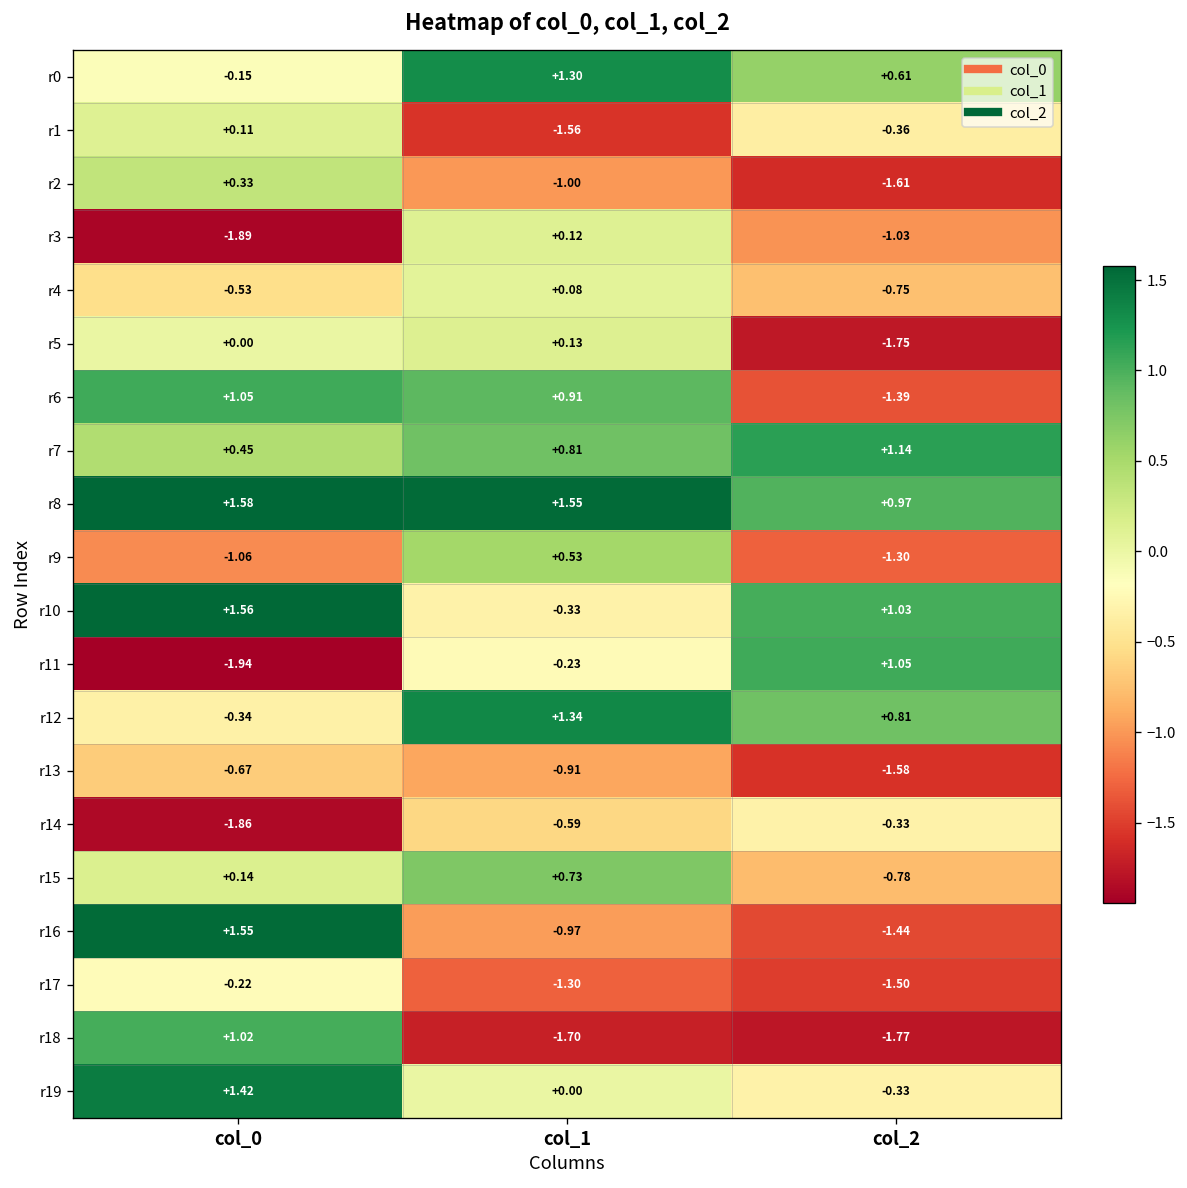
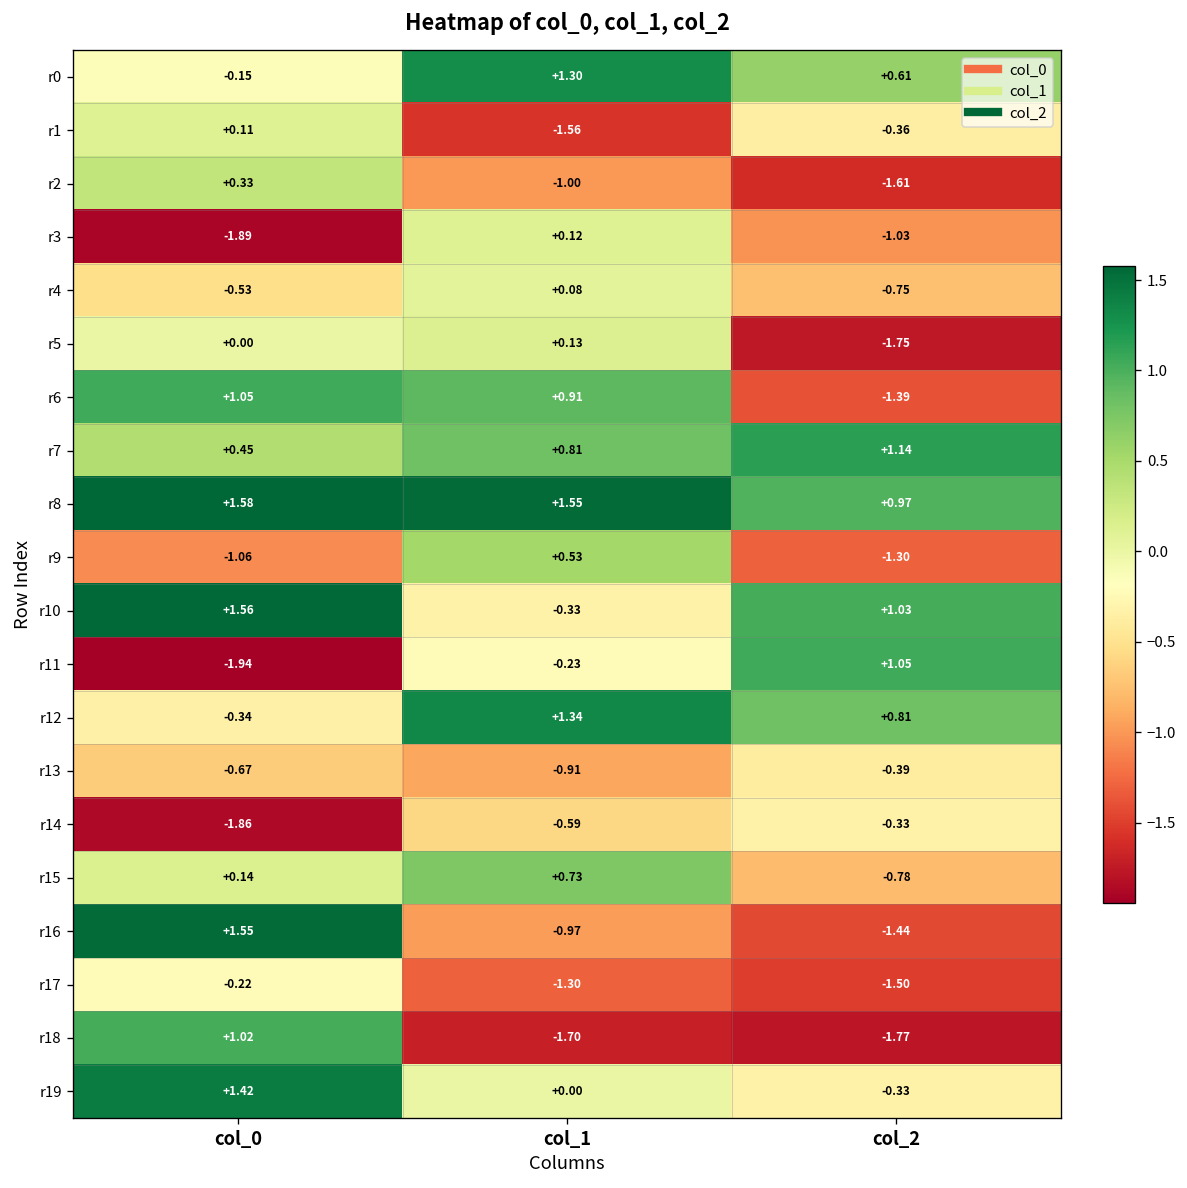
  {
    "r0": {
      "col_0": "-0.15",
      "col_1": "+1.30",
      "col_2": "+0.61"
    },
    "r1": {
      "col_0": "+0.11",
      "col_1": "-1.56",
      "col_2": "-0.36"
    },
    "r2": {
      "col_0": "+0.33",
      "col_1": "-1.00",
      "col_2": "-1.61"
    },
    "r3": {
      "col_0": "-1.89",
      "col_1": "+0.12",
      "col_2": "-1.03"
    },
    "r4": {
      "col_0": "-0.53",
      "col_1": "+0.08",
      "col_2": "-0.75"
    },
    "r5": {
      "col_0": "+0.00",
      "col_1": "+0.13",
      "col_2": "-1.75"
    },
    "r6": {
      "col_0": "+1.05",
      "col_1": "+0.91",
      "col_2": "-1.39"
    },
    "r7": {
      "col_0": "+0.45",
      "col_1": "+0.81",
      "col_2": "+1.14"
    },
    "r8": {
      "col_0": "+1.58",
      "col_1": "+1.55",
      "col_2": "+0.97"
    },
    "r9": {
      "col_0": "-1.06",
      "col_1": "+0.53",
      "col_2": "-1.30"
    },
    "r10": {
      "col_0": "+1.56",
      "col_1": "-0.33",
      "col_2": "+1.03"
    },
    "r11": {
      "col_0": "-1.94",
      "col_1": "-0.23",
      "col_2": "+1.05"
    },
    "r12": {
      "col_0": "-0.34",
      "col_1": "+1.34",
      "col_2": "+0.81"
    },
    "r13": {
      "col_0": "-0.67",
      "col_1": "-0.91",
-     "col_2": "-1.58"
+     "col_2": "-0.39"
    },
    "r14": {
      "col_0": "-1.86",
      "col_1": "-0.59",
      "col_2": "-0.33"
    },
    "r15": {
      "col_0": "+0.14",
      "col_1": "+0.73",
      "col_2": "-0.78"
    },
    "r16": {
      "col_0": "+1.55",
      "col_1": "-0.97",
      "col_2": "-1.44"
    },
    "r17": {
      "col_0": "-0.22",
      "col_1": "-1.30",
      "col_2": "-1.50"
    },
    "r18": {
      "col_0": "+1.02",
      "col_1": "-1.70",
      "col_2": "-1.77"
    },
    "r19": {
      "col_0": "+1.42",
      "col_1": "+0.00",
      "col_2": "-0.33"
    }
  }
